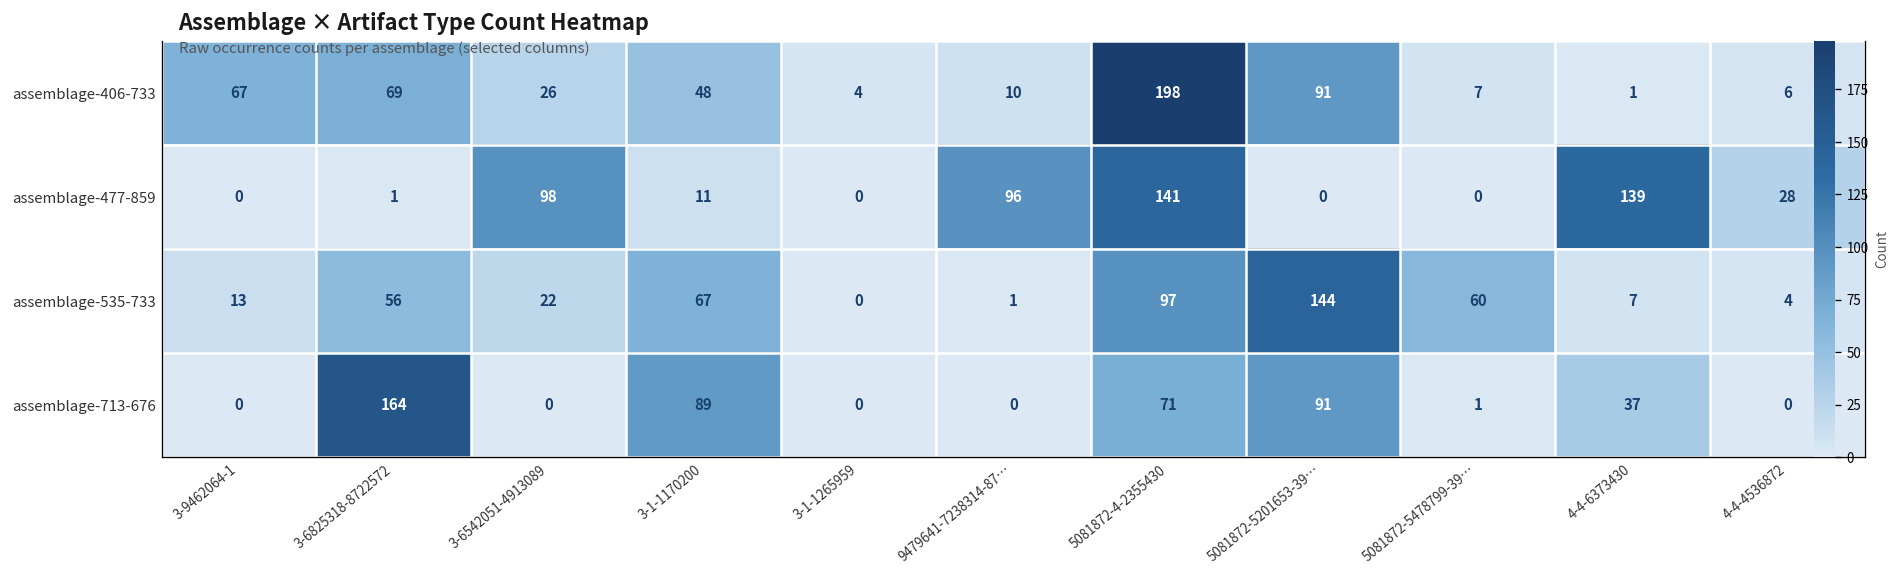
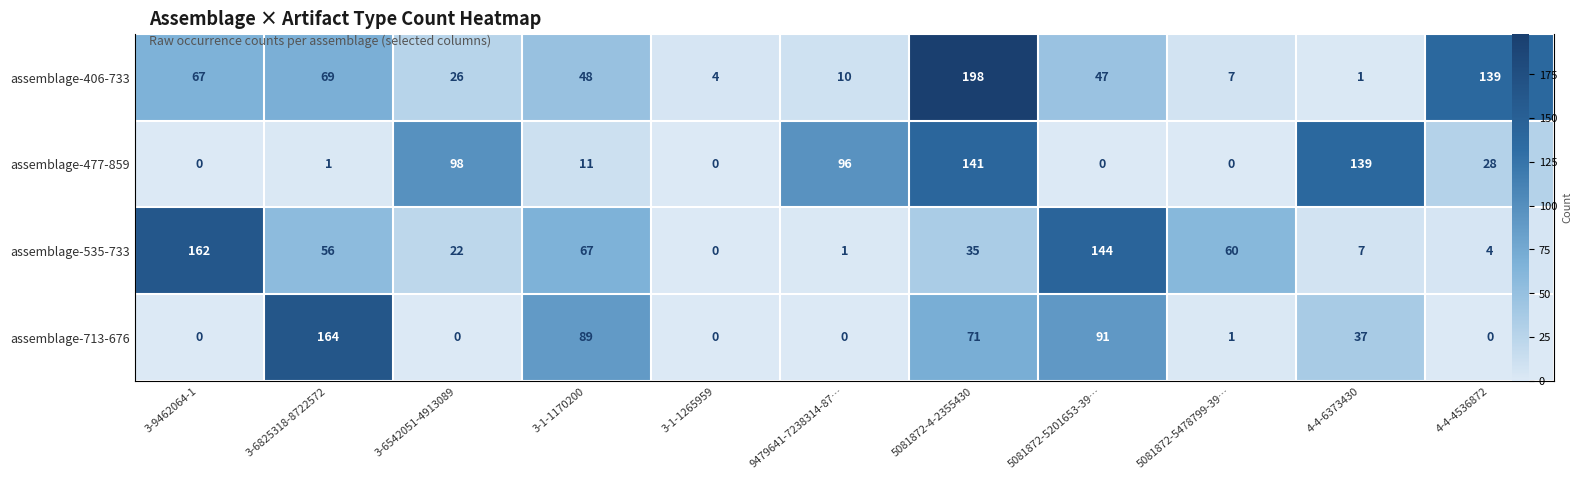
  {
    "assemblage-406-733": {
      "3-9462064-1": 67,
      "3-6825318-8722572": 69,
      "3-6542051-4913089": 26,
      "3-1-1170200": 48,
      "3-1-1265959": 4,
      "9479641-7238314-87…": 10,
      "5081872-4-2355430": 198,
-     "5081872-5201653-39…": 91,
+     "5081872-5201653-39…": 47,
      "5081872-5478799-39…": 7,
      "4-4-6373430": 1,
-     "4-4-4536872": 6
+     "4-4-4536872": 139
    },
    "assemblage-477-859": {
      "3-9462064-1": 0,
      "3-6825318-8722572": 1,
      "3-6542051-4913089": 98,
      "3-1-1170200": 11,
      "3-1-1265959": 0,
      "9479641-7238314-87…": 96,
      "5081872-4-2355430": 141,
      "5081872-5201653-39…": 0,
      "5081872-5478799-39…": 0,
      "4-4-6373430": 139,
      "4-4-4536872": 28
    },
    "assemblage-535-733": {
-     "3-9462064-1": 13,
+     "3-9462064-1": 162,
      "3-6825318-8722572": 56,
      "3-6542051-4913089": 22,
      "3-1-1170200": 67,
      "3-1-1265959": 0,
      "9479641-7238314-87…": 1,
-     "5081872-4-2355430": 97,
+     "5081872-4-2355430": 35,
      "5081872-5201653-39…": 144,
      "5081872-5478799-39…": 60,
      "4-4-6373430": 7,
      "4-4-4536872": 4
    },
    "assemblage-713-676": {
      "3-9462064-1": 0,
      "3-6825318-8722572": 164,
      "3-6542051-4913089": 0,
      "3-1-1170200": 89,
      "3-1-1265959": 0,
      "9479641-7238314-87…": 0,
      "5081872-4-2355430": 71,
      "5081872-5201653-39…": 91,
      "5081872-5478799-39…": 1,
      "4-4-6373430": 37,
      "4-4-4536872": 0
    }
  }
